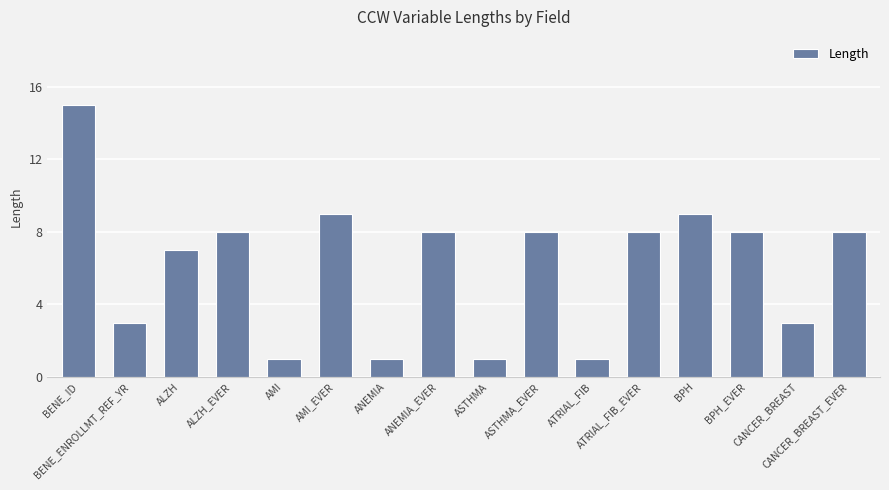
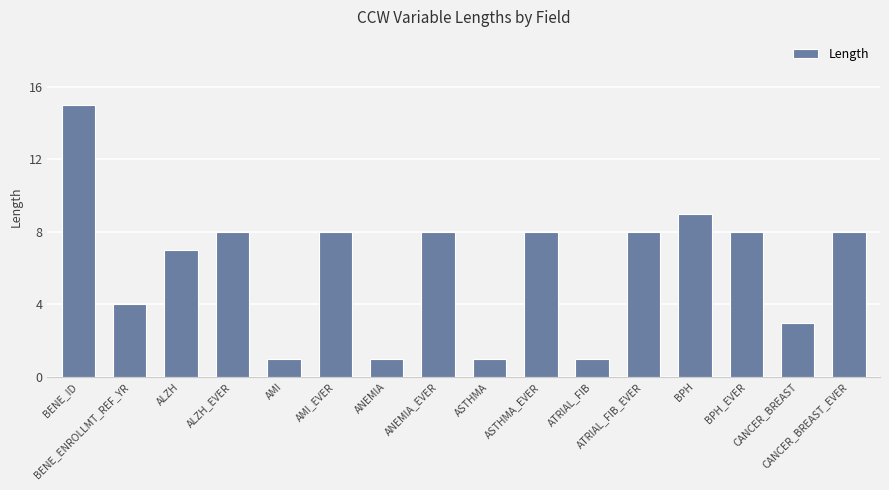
  {
    "BENE_ID": 15,
-   "BENE_ENROLLMT_REF_YR": 3,
+   "BENE_ENROLLMT_REF_YR": 4,
    "ALZH": 7,
    "ALZH_EVER": 8,
    "AMI": 1,
-   "AMI_EVER": 9,
+   "AMI_EVER": 8,
    "ANEMIA": 1,
    "ANEMIA_EVER": 8,
    "ASTHMA": 1,
    "ASTHMA_EVER": 8,
    "ATRIAL_FIB": 1,
    "ATRIAL_FIB_EVER": 8,
    "BPH": 9,
    "BPH_EVER": 8,
    "CANCER_BREAST": 3,
    "CANCER_BREAST_EVER": 8
  }
